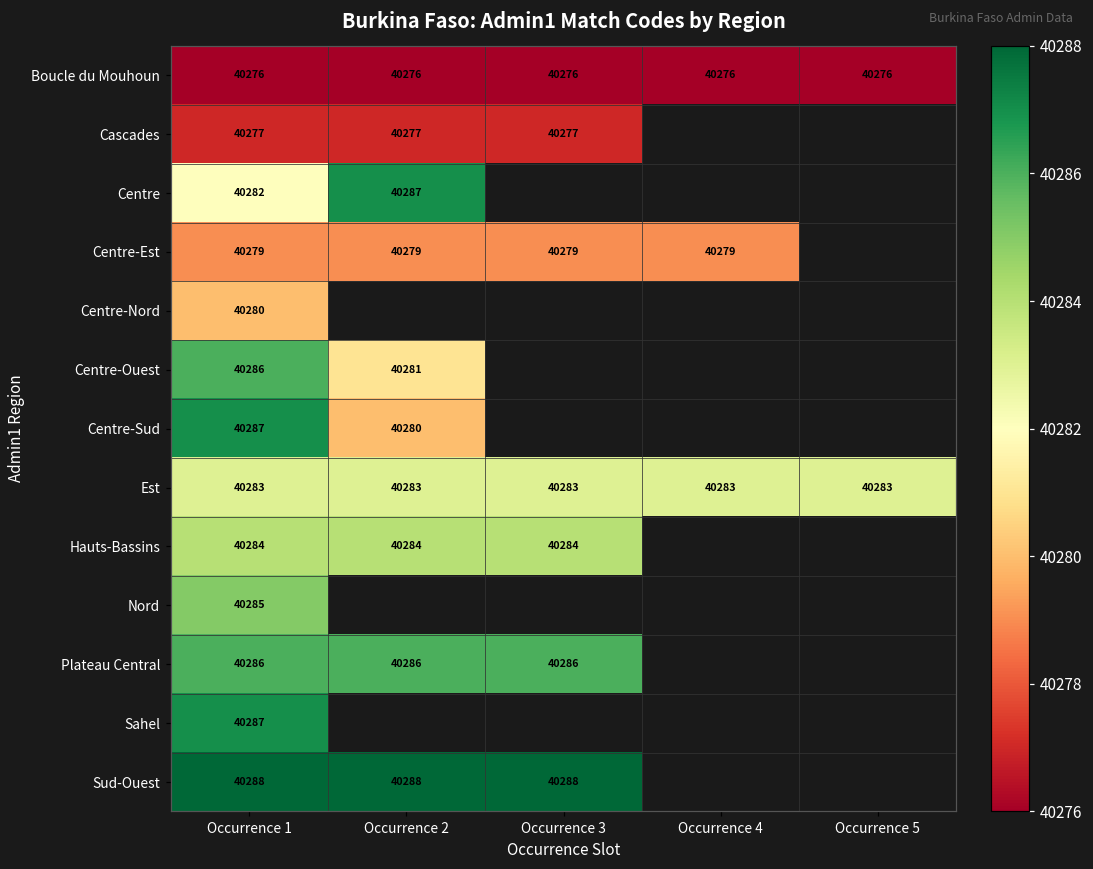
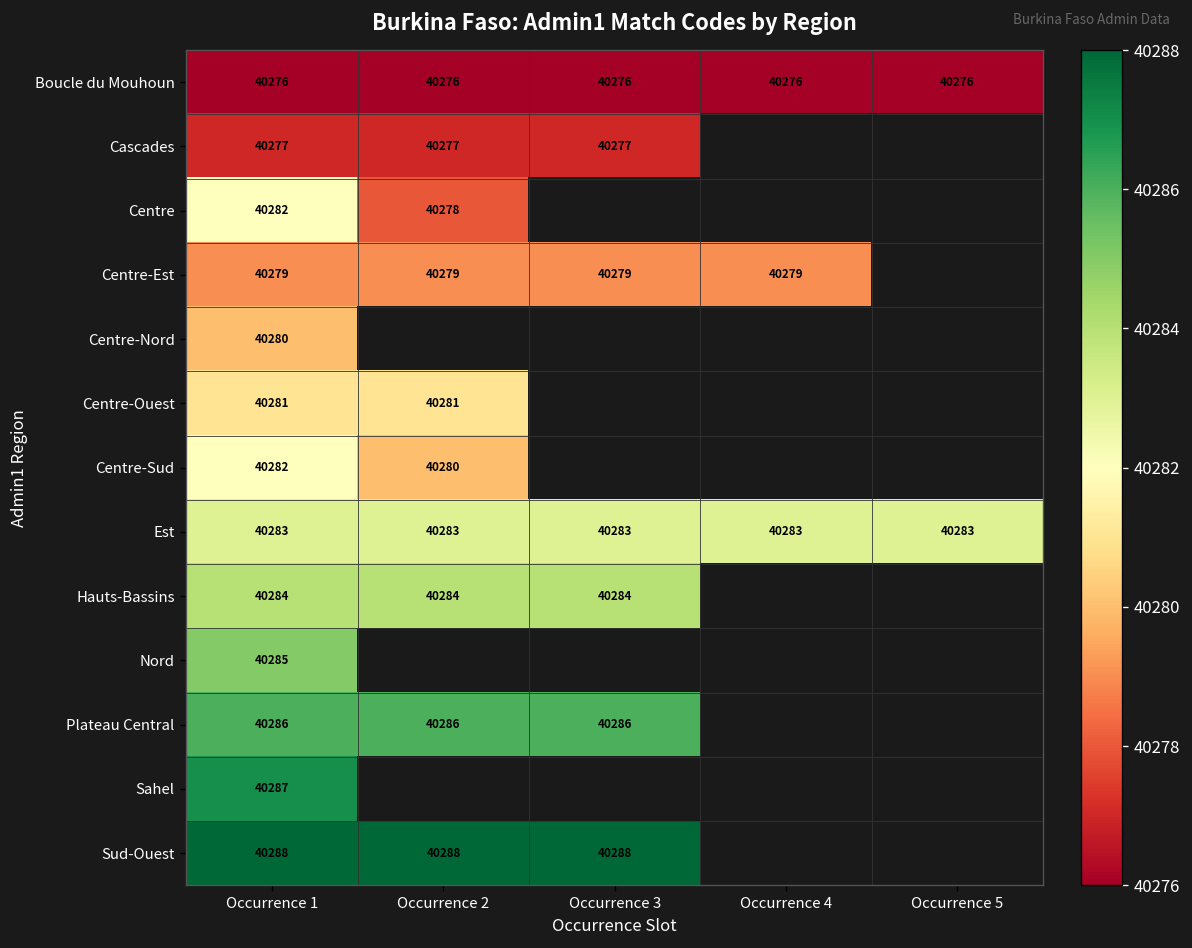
  {
    "Boucle du Mouhoun": {
      "Occurrence 1": 40276,
      "Occurrence 2": 40276,
      "Occurrence 3": 40276,
      "Occurrence 4": 40276,
      "Occurrence 5": 40276
    },
    "Cascades": {
      "Occurrence 1": 40277,
      "Occurrence 2": 40277,
      "Occurrence 3": 40277
    },
    "Centre": {
      "Occurrence 1": 40282,
-     "Occurrence 2": 40287
+     "Occurrence 2": 40278
    },
    "Centre-Est": {
      "Occurrence 1": 40279,
      "Occurrence 2": 40279,
      "Occurrence 3": 40279,
      "Occurrence 4": 40279
    },
    "Centre-Nord": {
      "Occurrence 1": 40280
    },
    "Centre-Ouest": {
-     "Occurrence 1": 40286,
+     "Occurrence 1": 40281,
      "Occurrence 2": 40281
    },
    "Centre-Sud": {
-     "Occurrence 1": 40287,
+     "Occurrence 1": 40282,
      "Occurrence 2": 40280
    },
    "Est": {
      "Occurrence 1": 40283,
      "Occurrence 2": 40283,
      "Occurrence 3": 40283,
      "Occurrence 4": 40283,
      "Occurrence 5": 40283
    },
    "Hauts-Bassins": {
      "Occurrence 1": 40284,
      "Occurrence 2": 40284,
      "Occurrence 3": 40284
    },
    "Nord": {
      "Occurrence 1": 40285
    },
    "Plateau Central": {
      "Occurrence 1": 40286,
      "Occurrence 2": 40286,
      "Occurrence 3": 40286
    },
    "Sahel": {
      "Occurrence 1": 40287
    },
    "Sud-Ouest": {
      "Occurrence 1": 40288,
      "Occurrence 2": 40288,
      "Occurrence 3": 40288
    }
  }
